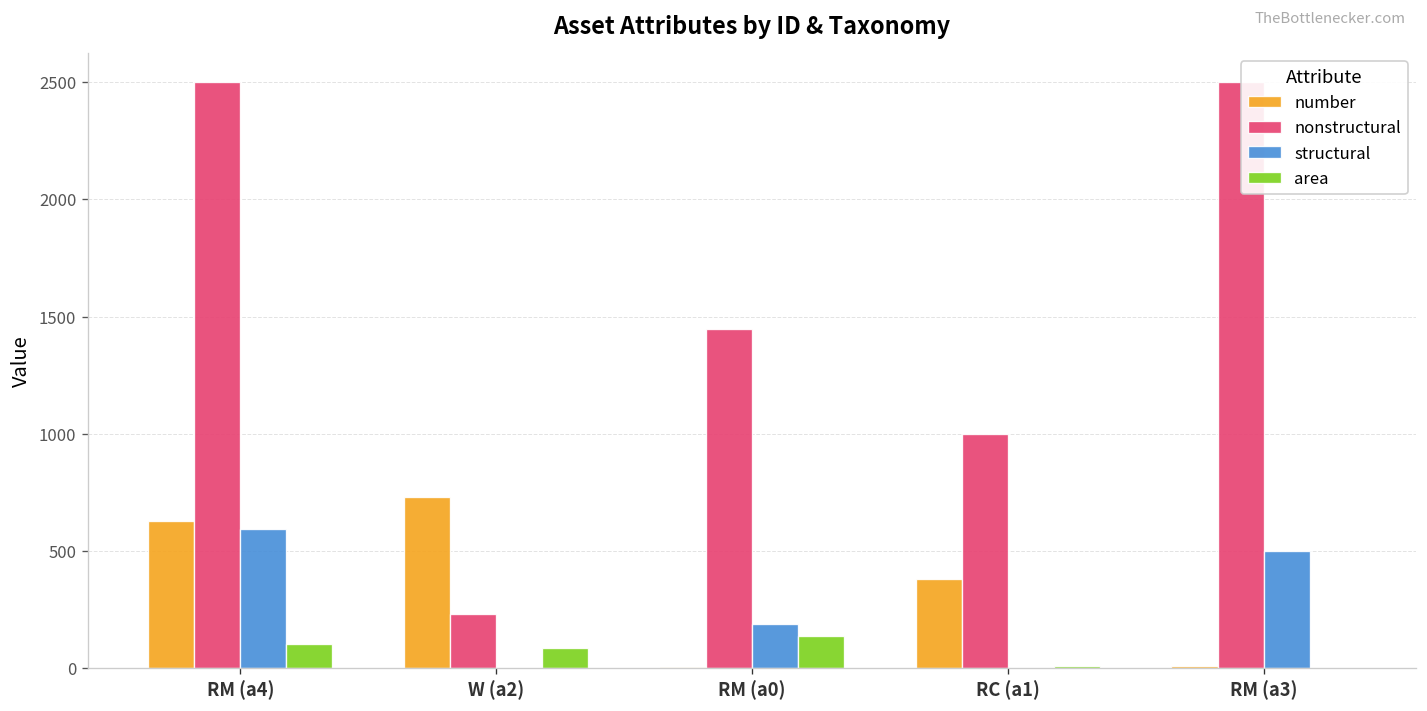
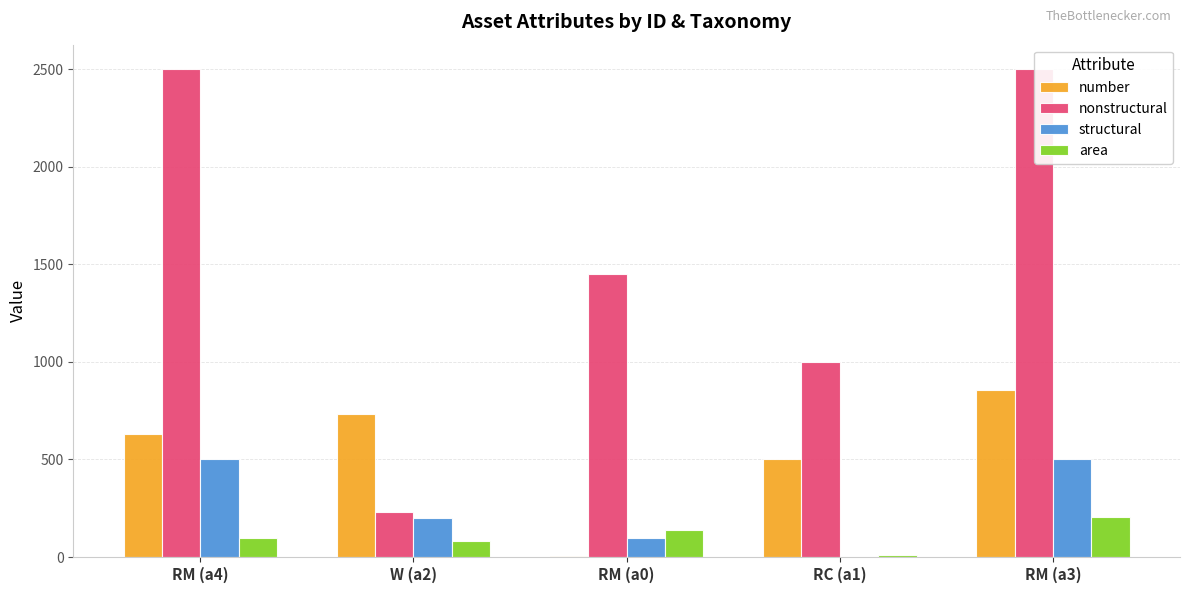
  {
    "number": {
      "RM (a4)": 630,
      "W (a2)": 730,
-     "RC (a1)": 380,
-     "RM (a3)": 10
+     "RC (a1)": 500,
+     "RM (a3)": 860
    },
    "nonstructural": {
      "RM (a4)": 2500,
      "W (a2)": 230,
      "RM (a0)": 1450,
      "RC (a1)": 1000,
      "RM (a3)": 2500
    },
    "structural": {
-     "RM (a4)": 590,
-     "W (a2)": 0,
-     "RM (a0)": 190,
+     "RM (a4)": 500,
+     "W (a2)": 200,
+     "RM (a0)": 100,
      "RM (a3)": 500
    },
    "area": {
      "RM (a4)": 100,
      "W (a2)": 80,
      "RM (a0)": 140,
-     "RM (a3)": 0
+     "RM (a3)": 200
    }
  }
